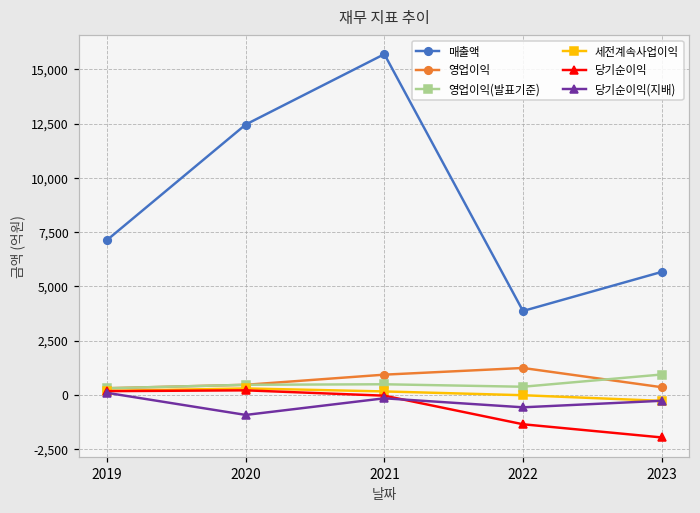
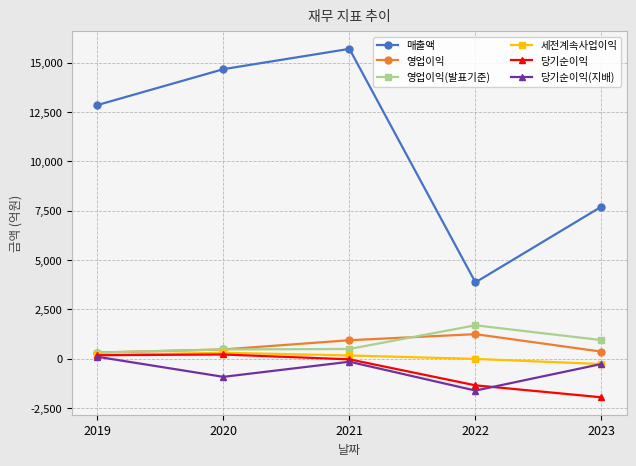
  {
    "매출액": {
-     "2019": "7,100",
-     "2020": "12,500",
+     "2019": "12,900",
+     "2020": "14,700",
      "2021": "15,700",
      "2022": "3,900",
-     "2023": "5,700"
+     "2023": "7,700"
    },
    "영업이익": {
      "2021": "900",
      "2022": "1,200",
      "2023": "400"
    },
    "영업이익(발표기준)": {
      "2021": "500",
-     "2022": "400",
+     "2022": "1,700",
      "2023": "900"
    },
    "세전계속사업이익": {
      "2021": "200",
      "2022": "0"
    },
    "당기순이익": {
      "2022": "-1,300",
      "2023": "-2,000"
    },
    "당기순이익(지배)": {
      "2020": "-900",
-     "2022": "-600"
+     "2022": "-1,600"
    }
  }
